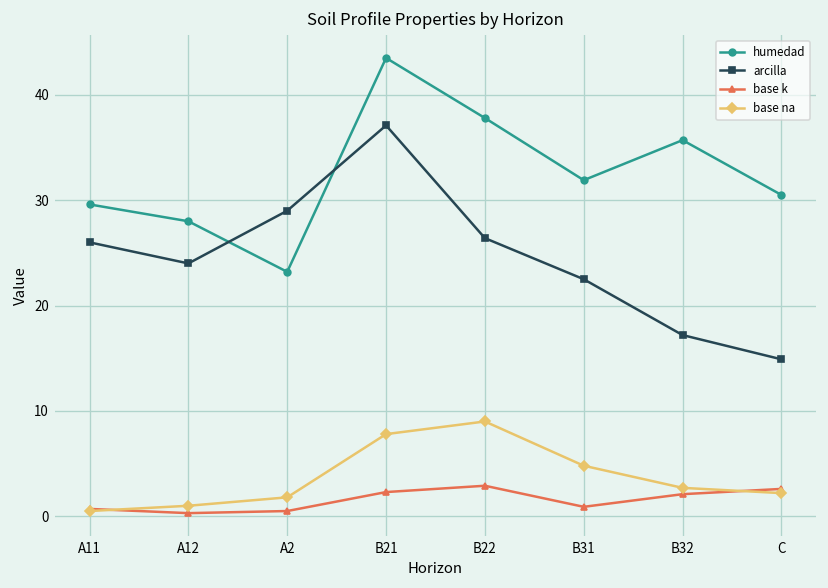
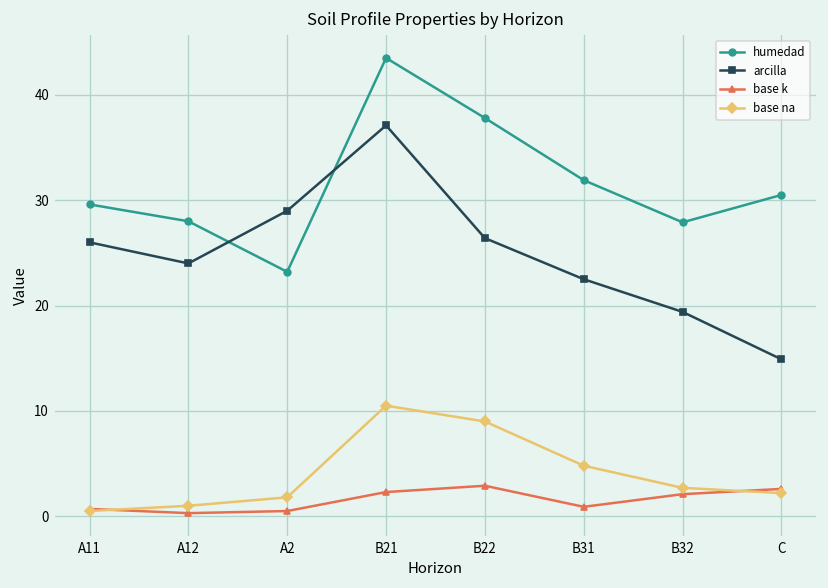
  {
    "humedad": {
      "A11": 30,
      "A12": 28,
      "A2": 23,
      "B21": 44,
      "B22": 38,
      "B31": 32,
-     "B32": 36,
+     "B32": 28,
      "C": 31
    },
    "arcilla": {
      "A11": 26,
      "A12": 24,
      "A2": 29,
      "B21": 37,
      "B22": 26,
      "B31": 23,
-     "B32": 17,
+     "B32": 19,
      "C": 15
    },
    "base k": {
      "A12": 0,
      "A2": 1,
      "B21": 2,
      "B22": 3,
      "B31": 1,
      "B32": 2,
      "C": 3
    },
    "base na": {
      "A12": 1,
      "A2": 2,
-     "B21": 8,
+     "B21": 11,
      "B22": 9,
      "B31": 5,
      "B32": 3,
      "C": 2
    }
  }
